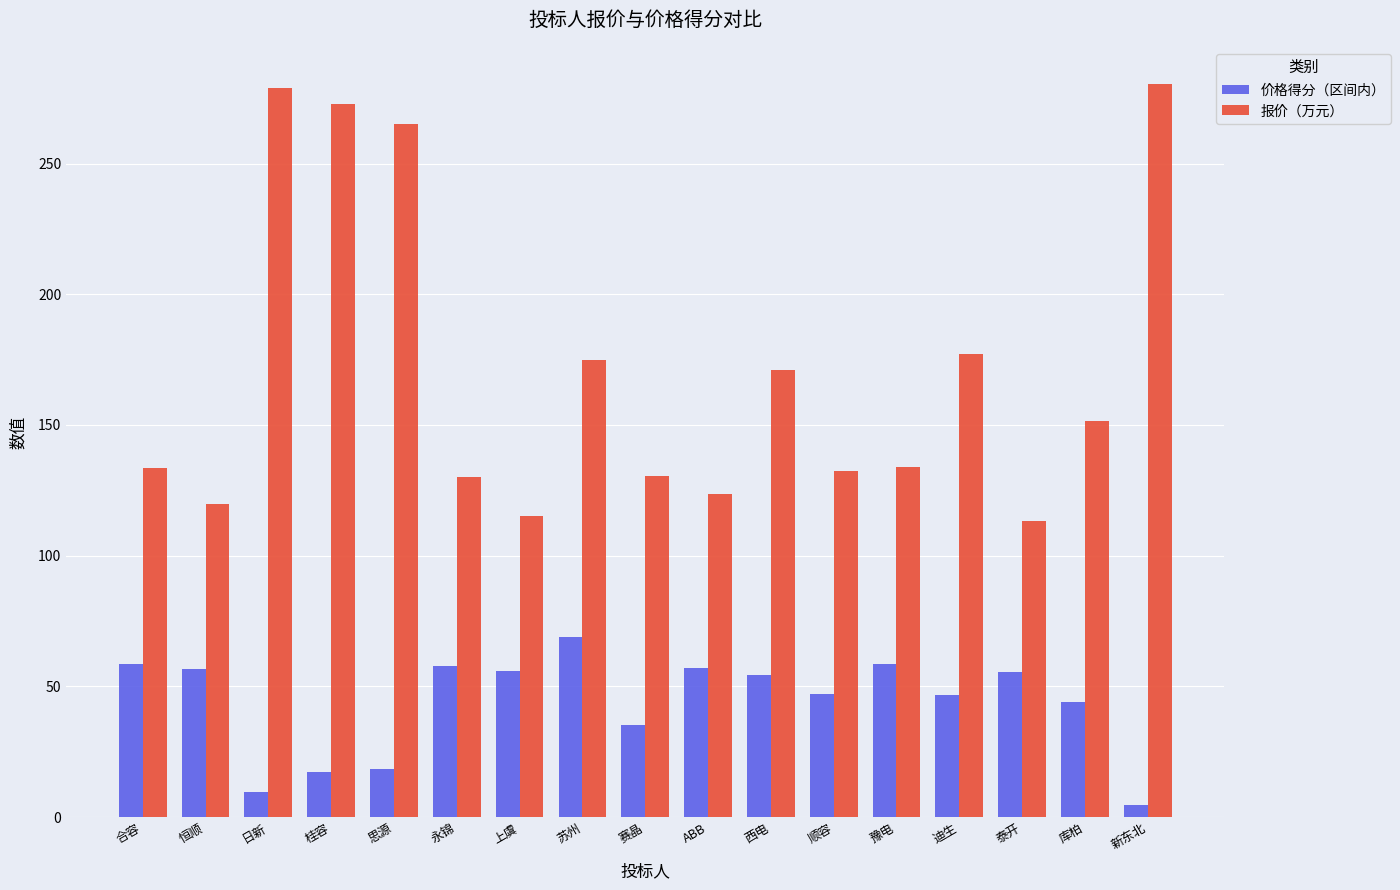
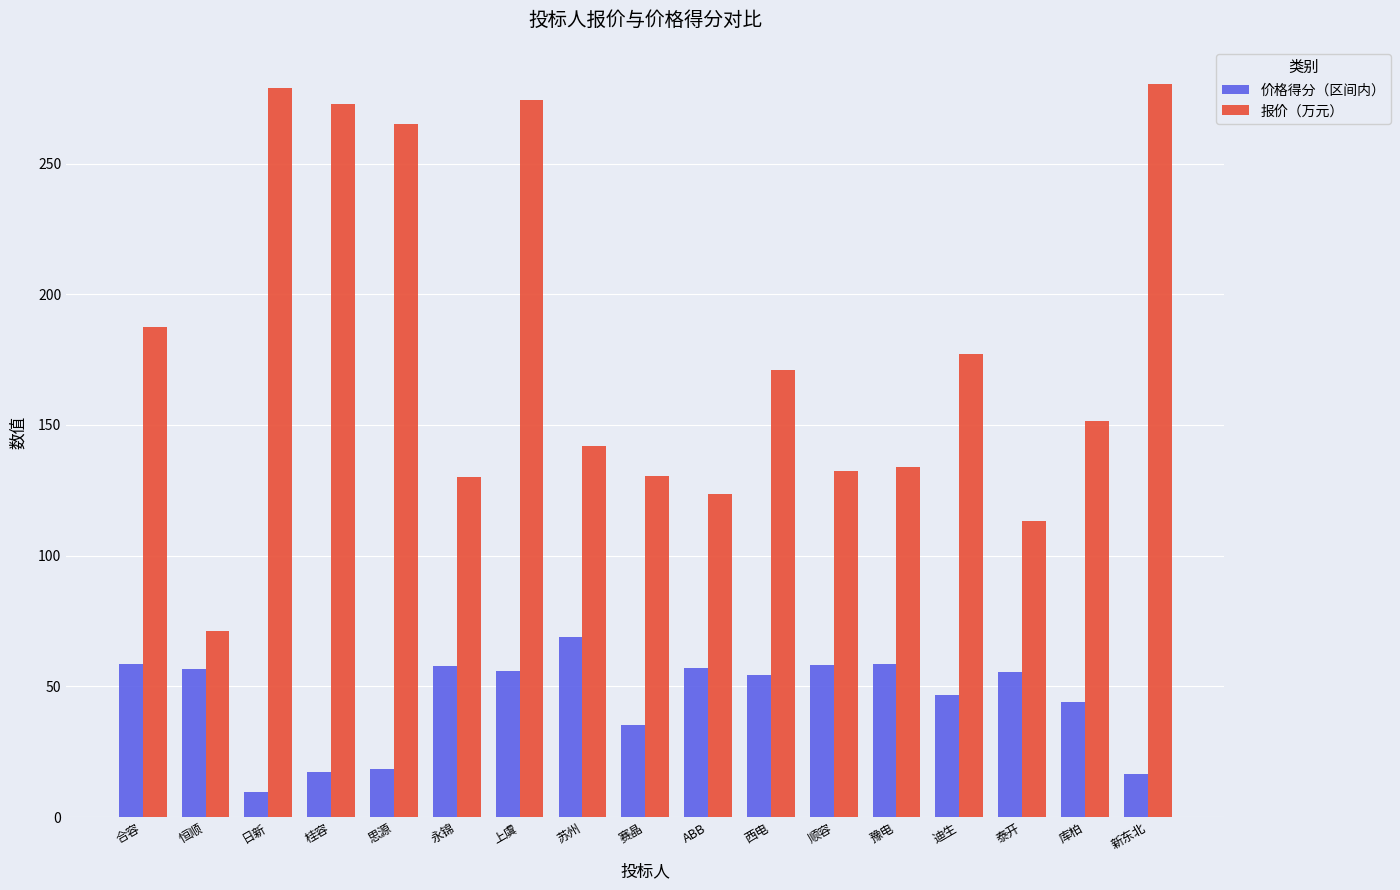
  {
    "价格得分（区间内）": {
      "合容": 58,
      "恒顺": 56,
      "日新": 10,
      "桂容": 17,
      "思源": 18,
      "永锦": 58,
      "上虞": 56,
      "苏州": 69,
      "赛晶": 35,
      "ABB": 57,
      "西电": 54,
-     "顺容": 47,
+     "顺容": 58,
      "豫电": 58,
      "迪生": 47,
      "泰开": 56,
      "库柏": 44,
-     "新东北": 4
+     "新东北": 16
    },
    "报价（万元）": {
-     "合容": 134,
-     "恒顺": 120,
+     "合容": 187,
+     "恒顺": 71,
      "日新": 279,
      "桂容": 273,
      "思源": 265,
      "永锦": 130,
-     "上虞": 115,
-     "苏州": 175,
+     "上虞": 274,
+     "苏州": 142,
      "赛晶": 131,
      "ABB": 123,
      "西电": 171,
      "顺容": 132,
      "豫电": 134,
      "迪生": 177,
      "泰开": 113,
      "库柏": 151,
      "新东北": 281
    }
  }
